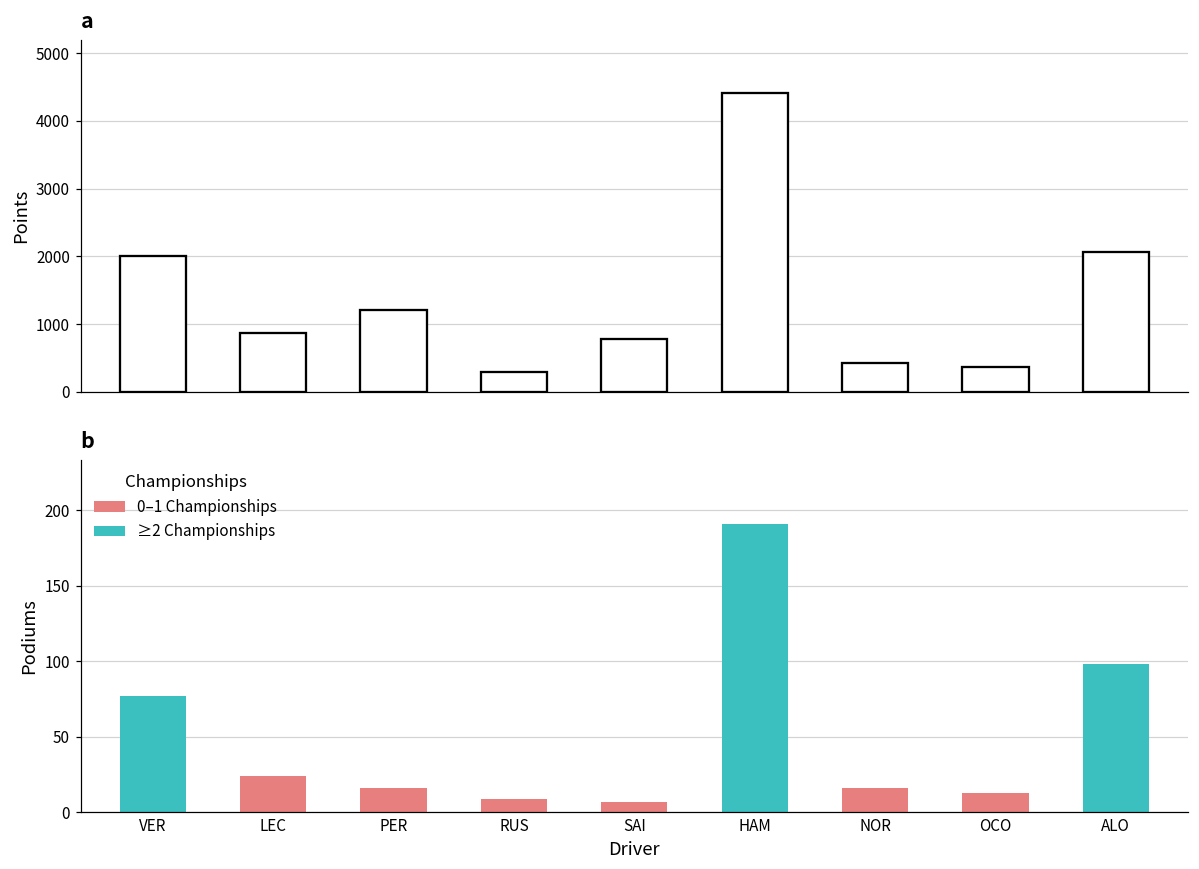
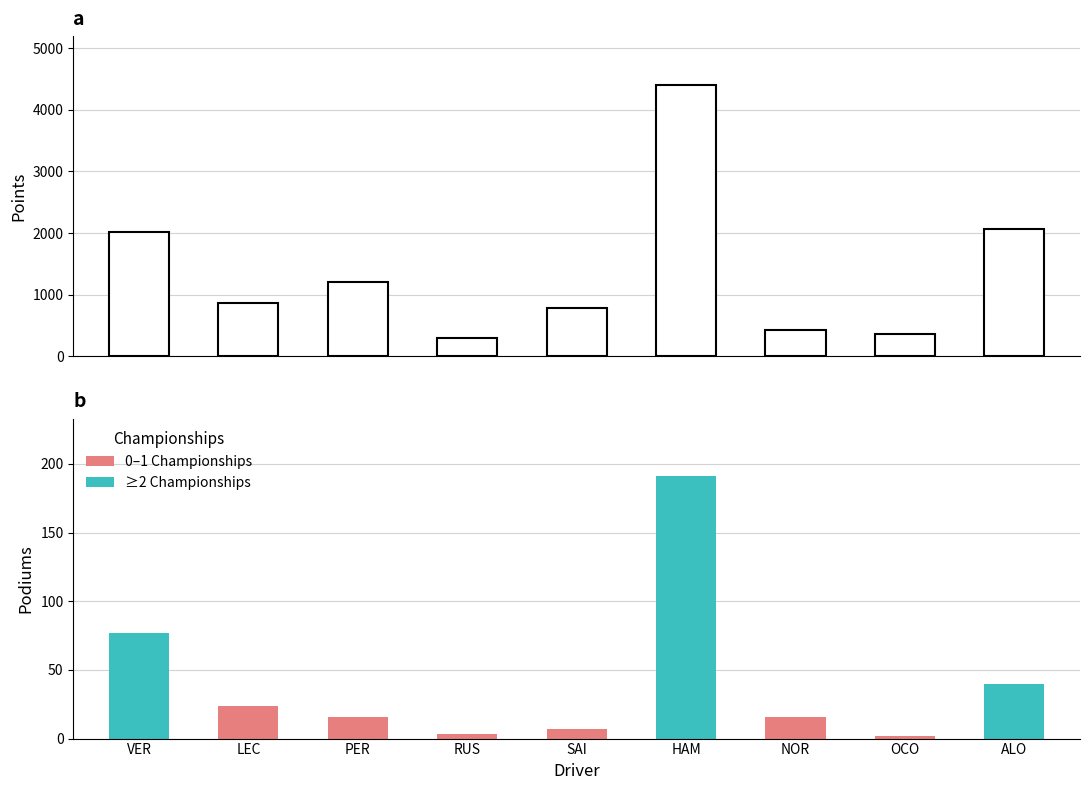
  {
    "b": {
      "VER": 77,
      "LEC": 24,
      "PER": 16,
-     "RUS": 9,
+     "RUS": 3,
      "SAI": 7,
      "HAM": 191,
      "NOR": 16,
-     "OCO": 13,
-     "ALO": 98
+     "OCO": 2,
+     "ALO": 40
    }
  }
